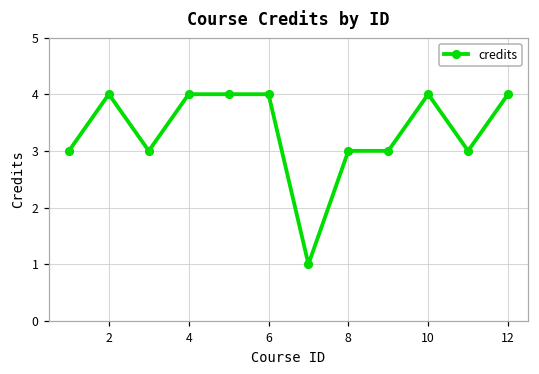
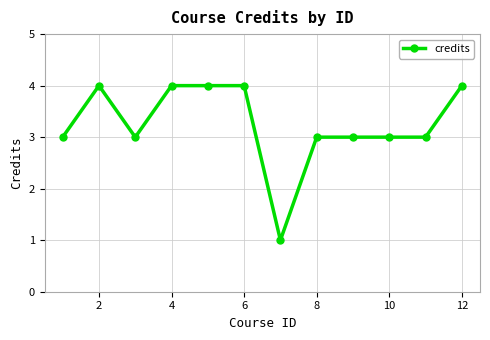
  {
    "2": 4,
    "4": 4,
    "6": 4,
    "8": 3,
-   "10": 4,
+   "10": 3,
    "12": 4
  }
